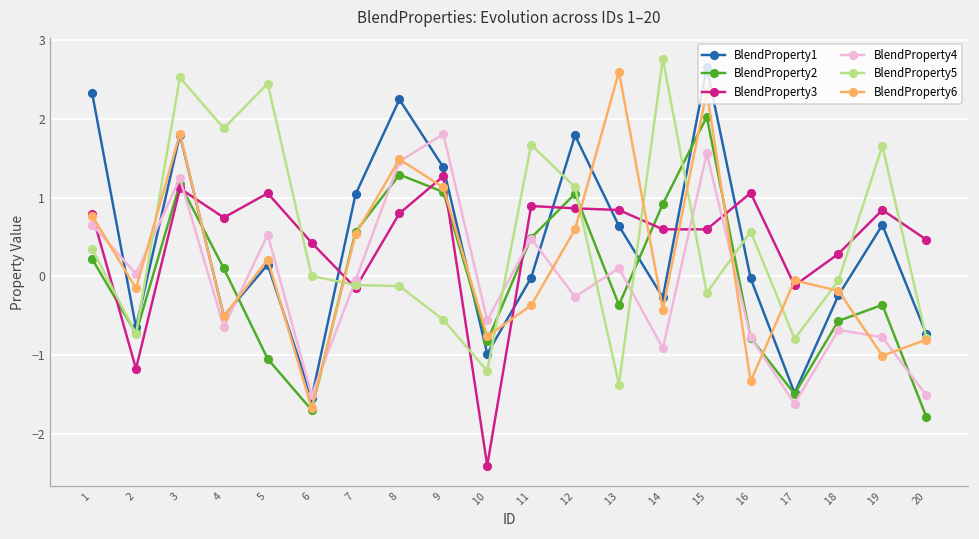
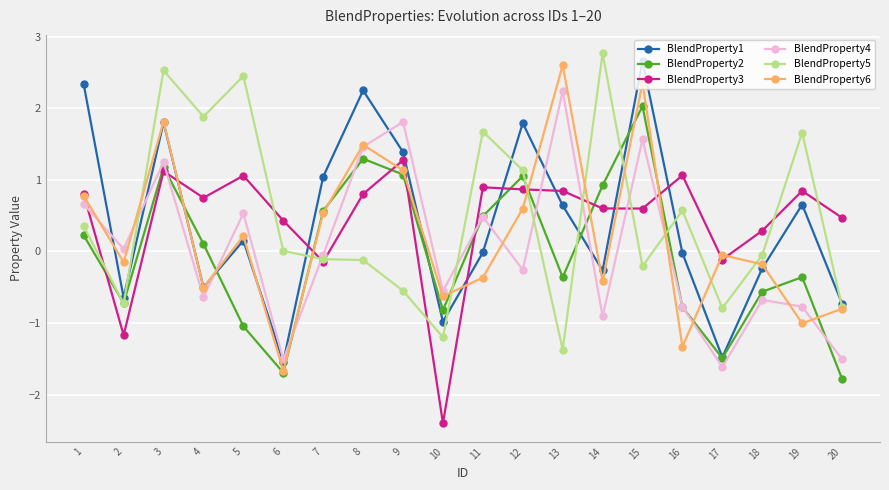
  {
    "BlendProperty1": {
      "1": 2.3,
      "2": -0.6,
      "5": 0.2,
      "7": 1.0,
      "8": 2.2,
      "9": 1.4,
      "10": -1.0,
      "11": 0.0,
      "12": 1.8,
      "13": 0.6,
      "14": -0.3,
      "16": 0.0,
      "18": -0.2,
      "19": 0.7,
      "20": -0.7
    },
    "BlendProperty2": {
      "1": 0.2,
      "3": 1.2,
      "4": 0.1,
      "5": -1.0,
      "8": 1.3,
      "9": 1.1,
      "10": -0.8,
      "12": 1.1,
      "13": -0.4,
      "14": 0.9,
      "15": 2.0,
      "18": -0.6,
      "19": -0.4,
      "20": -1.8
    },
    "BlendProperty3": {
      "2": -1.2,
      "3": 1.1,
      "4": 0.7,
      "5": 1.1,
      "6": 0.4,
      "7": -0.1,
      "8": 0.8,
      "9": 1.3,
      "10": -2.4,
      "11": 0.9,
      "12": 0.9,
      "13": 0.8,
      "14": 0.6,
      "15": 0.6,
      "16": 1.1,
      "17": -0.1,
      "18": 0.3,
      "19": 0.8,
      "20": 0.5
    },
    "BlendProperty4": {
      "1": 0.7,
      "2": 0.0,
      "3": 1.2,
      "4": -0.6,
      "5": 0.5,
      "7": 0.0,
      "9": 1.8,
      "10": -0.6,
      "12": -0.3,
-     "13": 0.1,
+     "13": 2.2,
      "14": -0.9,
      "15": 1.6,
      "17": -1.6,
      "18": -0.7,
      "19": -0.8,
      "20": -1.5
    },
    "BlendProperty5": {
      "1": 0.4,
      "3": 2.5,
      "4": 1.9,
      "5": 2.5,
      "6": 0.0,
      "7": -0.1,
      "8": -0.1,
      "9": -0.6,
      "10": -1.2,
      "11": 1.7,
      "12": 1.1,
      "13": -1.4,
      "14": 2.8,
      "15": -0.2,
      "16": 0.6,
      "17": -0.8,
      "18": 0.0,
      "19": 1.7
    },
    "BlendProperty6": {
      "2": -0.2,
      "5": 0.2,
      "9": 1.1,
-     "10": -0.8,
+     "10": -0.6,
      "11": -0.4,
      "12": 0.6,
      "13": 2.6,
      "14": -0.4,
      "16": -1.3,
      "17": -0.1,
      "18": -0.2,
      "19": -1.0
    }
  }
